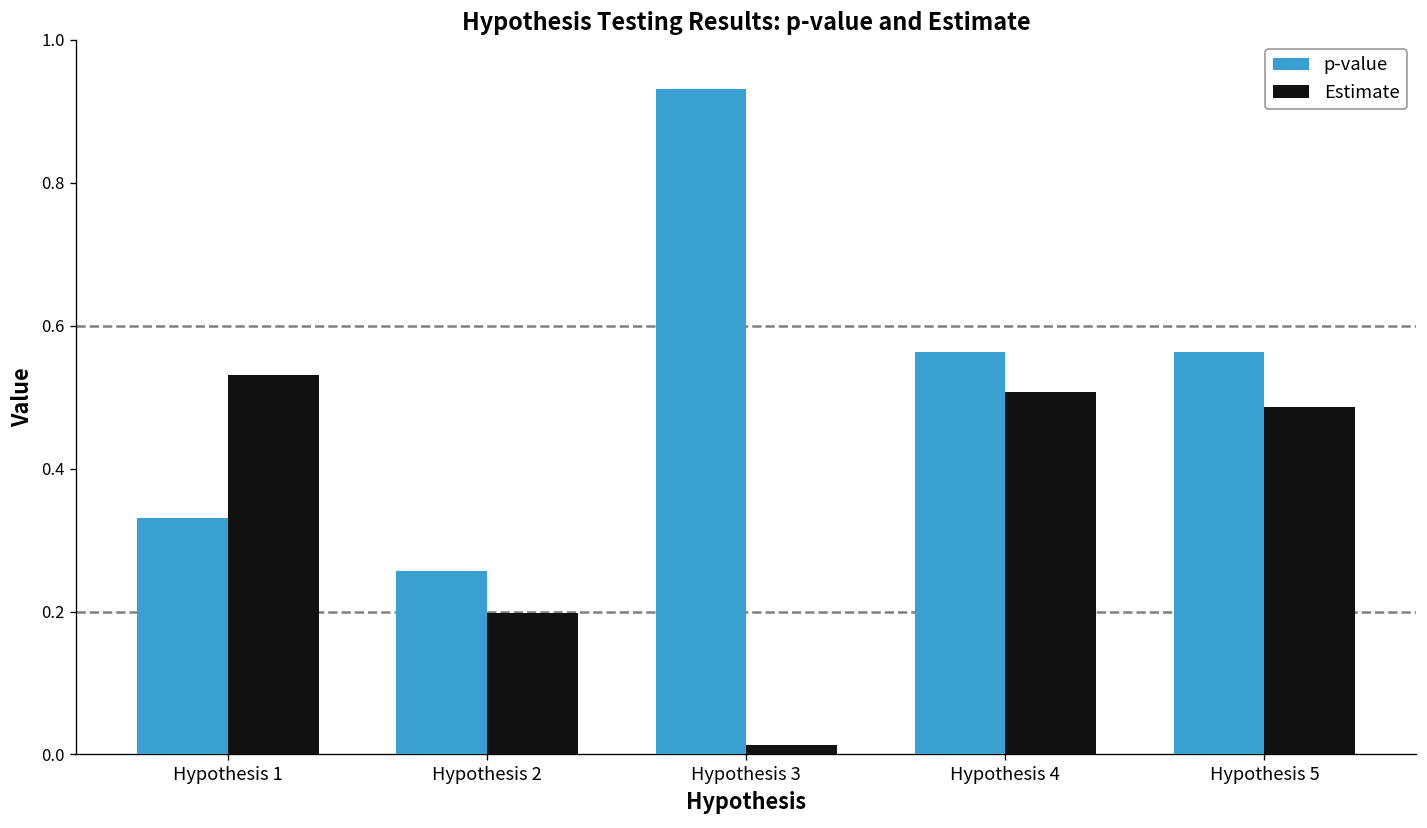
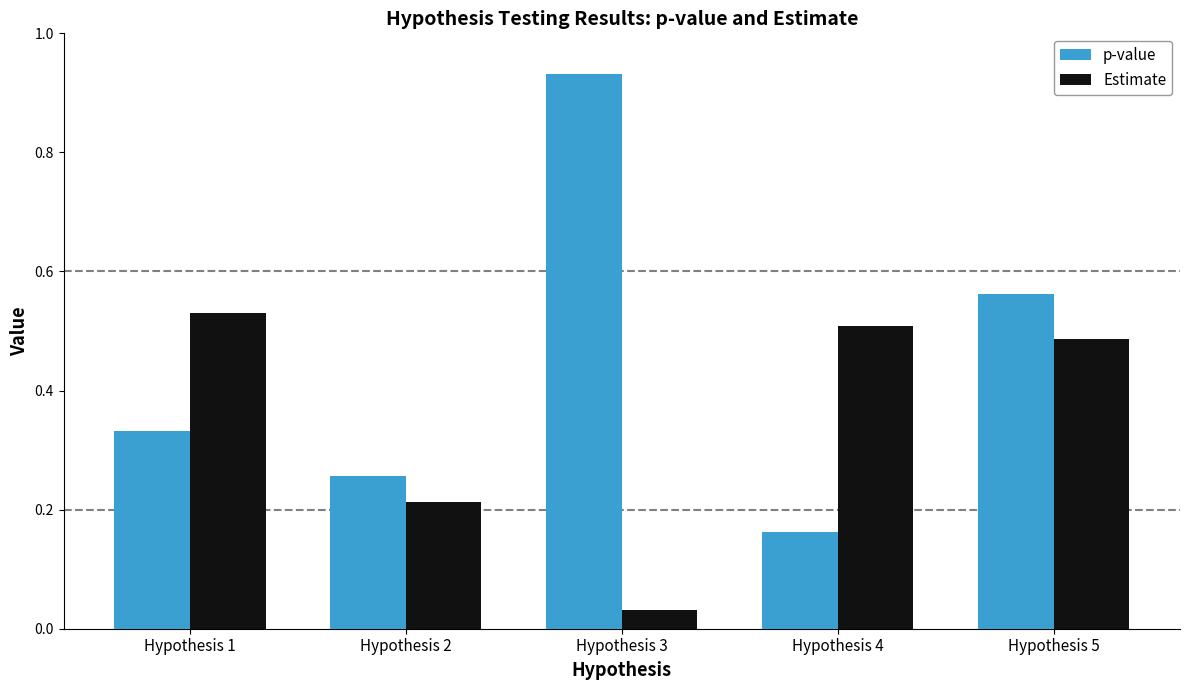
  {
    "p-value": {
      "Hypothesis 1": 0.33,
      "Hypothesis 2": 0.26,
      "Hypothesis 3": 0.93,
-     "Hypothesis 4": 0.56,
+     "Hypothesis 4": 0.16,
      "Hypothesis 5": 0.56
    },
    "Estimate": {
      "Hypothesis 1": 0.53,
-     "Hypothesis 2": 0.20,
-     "Hypothesis 3": 0.01,
+     "Hypothesis 2": 0.21,
+     "Hypothesis 3": 0.03,
      "Hypothesis 4": 0.51,
      "Hypothesis 5": 0.49
    }
  }
